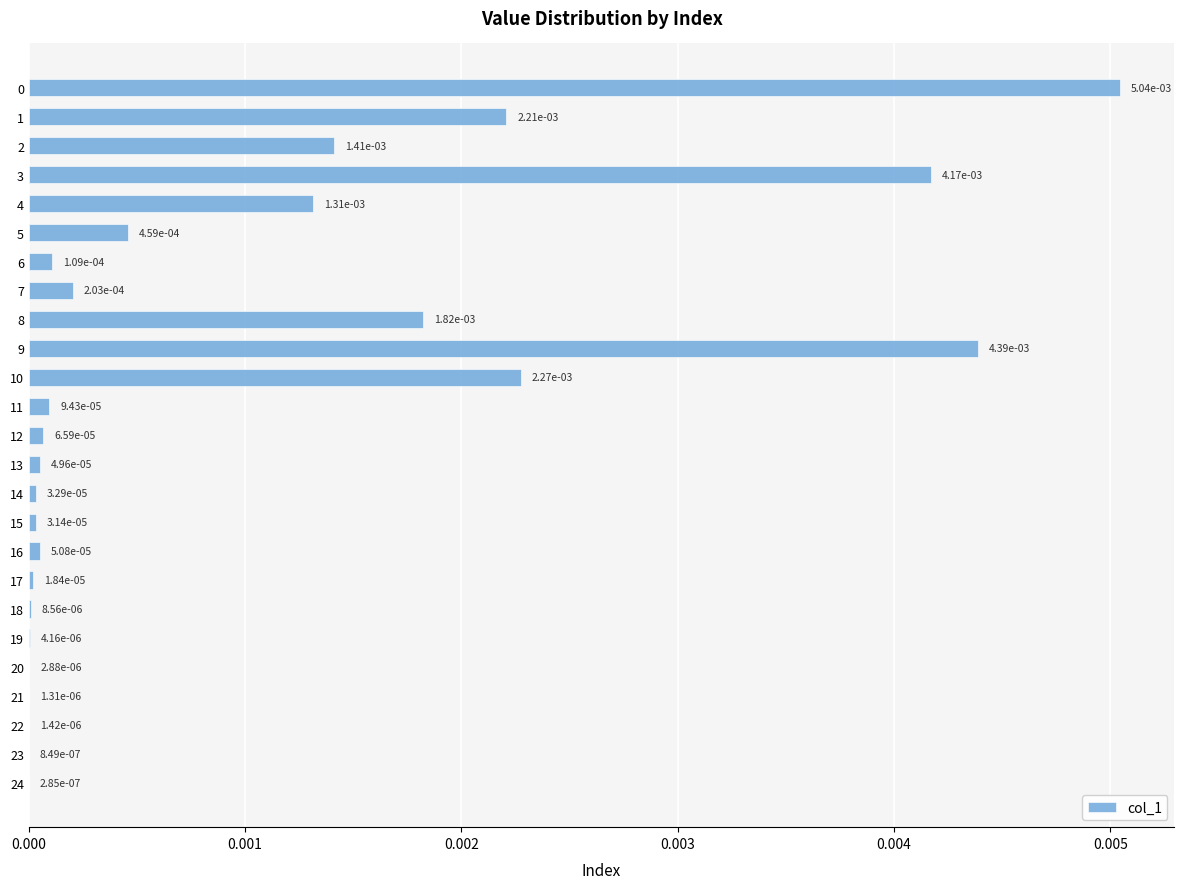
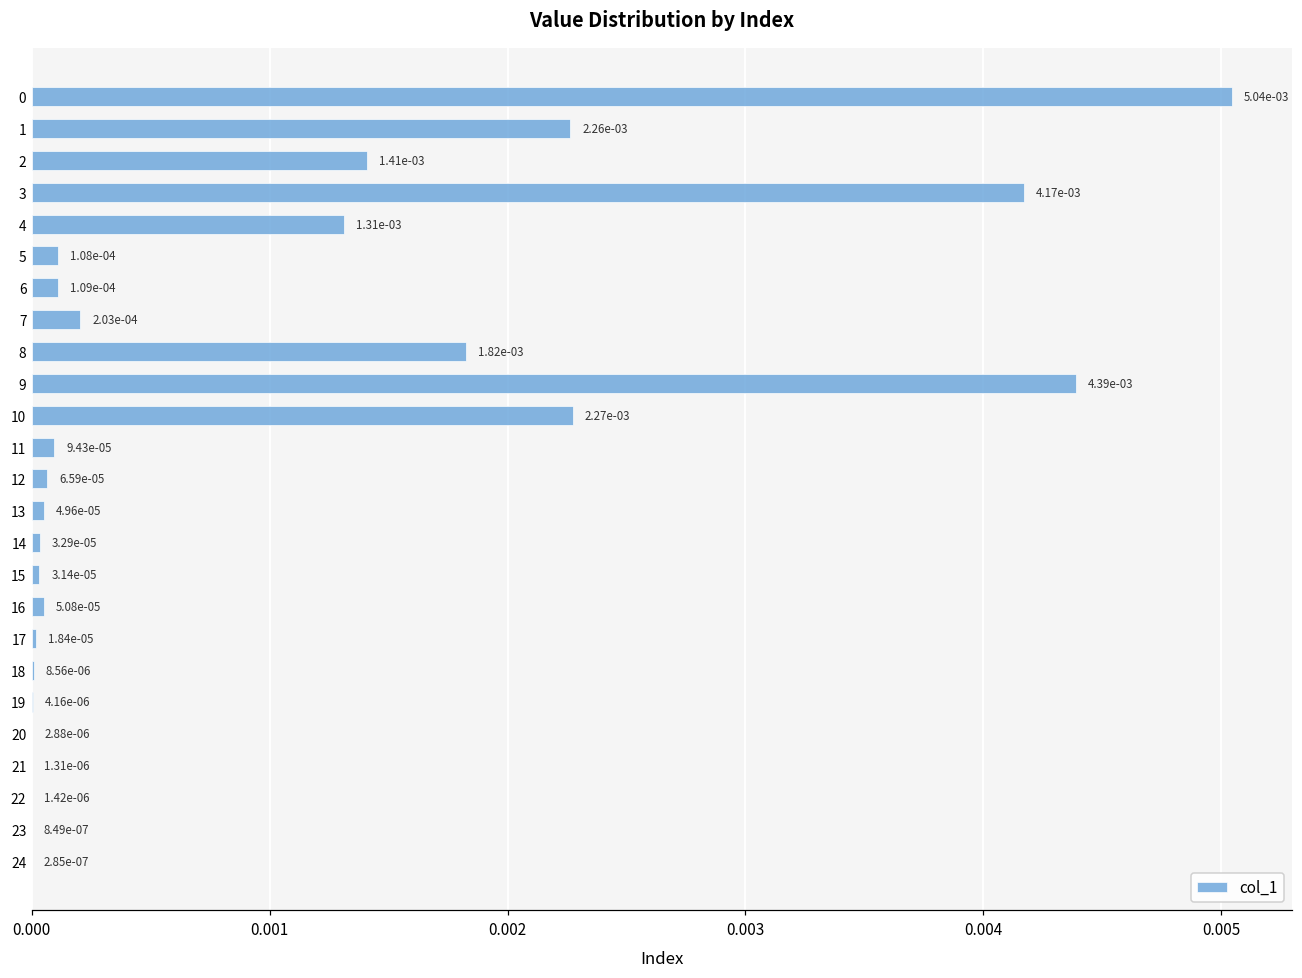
  {
    "0": "5.04e-03",
-   "1": "2.21e-03",
+   "1": "2.26e-03",
    "2": "1.41e-03",
    "3": "4.17e-03",
    "4": "1.31e-03",
-   "5": "4.59e-04",
+   "5": "1.08e-04",
    "6": "1.09e-04",
    "7": "2.03e-04",
    "8": "1.82e-03",
    "9": "4.39e-03",
    "10": "2.27e-03",
    "11": "9.43e-05",
    "12": "6.59e-05",
    "13": "4.96e-05",
    "14": "3.29e-05",
    "15": "3.14e-05",
    "16": "5.08e-05",
    "17": "1.84e-05",
    "18": "8.56e-06",
    "19": "4.16e-06",
    "20": "2.88e-06",
    "21": "1.31e-06",
    "22": "1.42e-06",
    "23": "8.49e-07",
    "24": "2.85e-07"
  }
